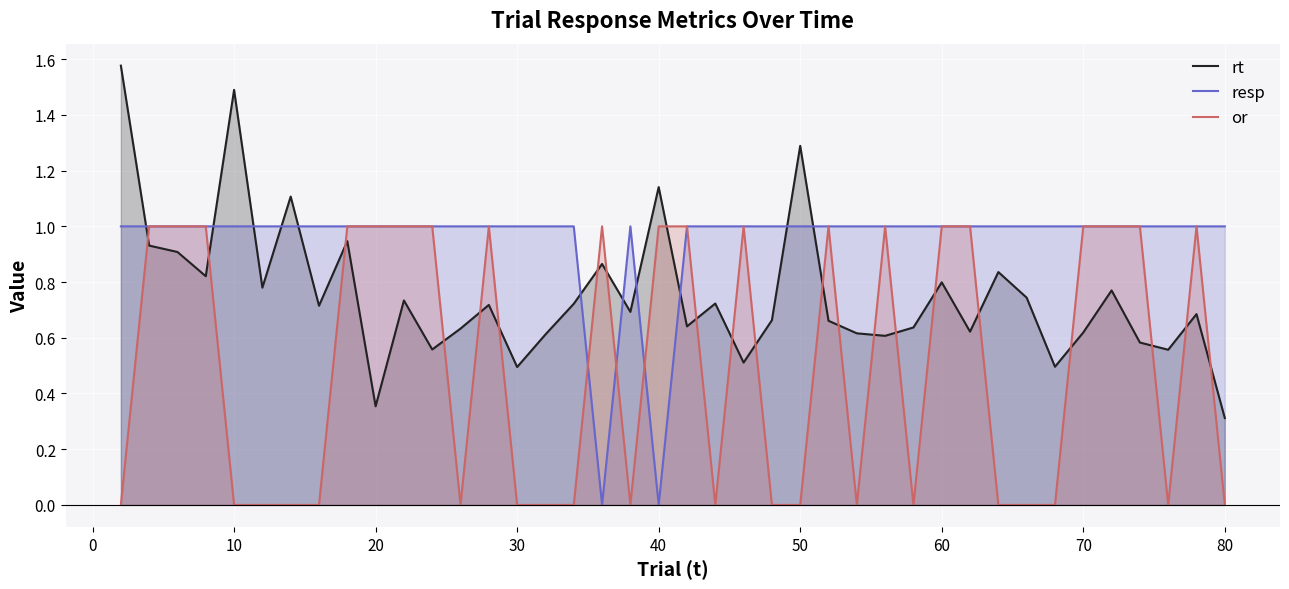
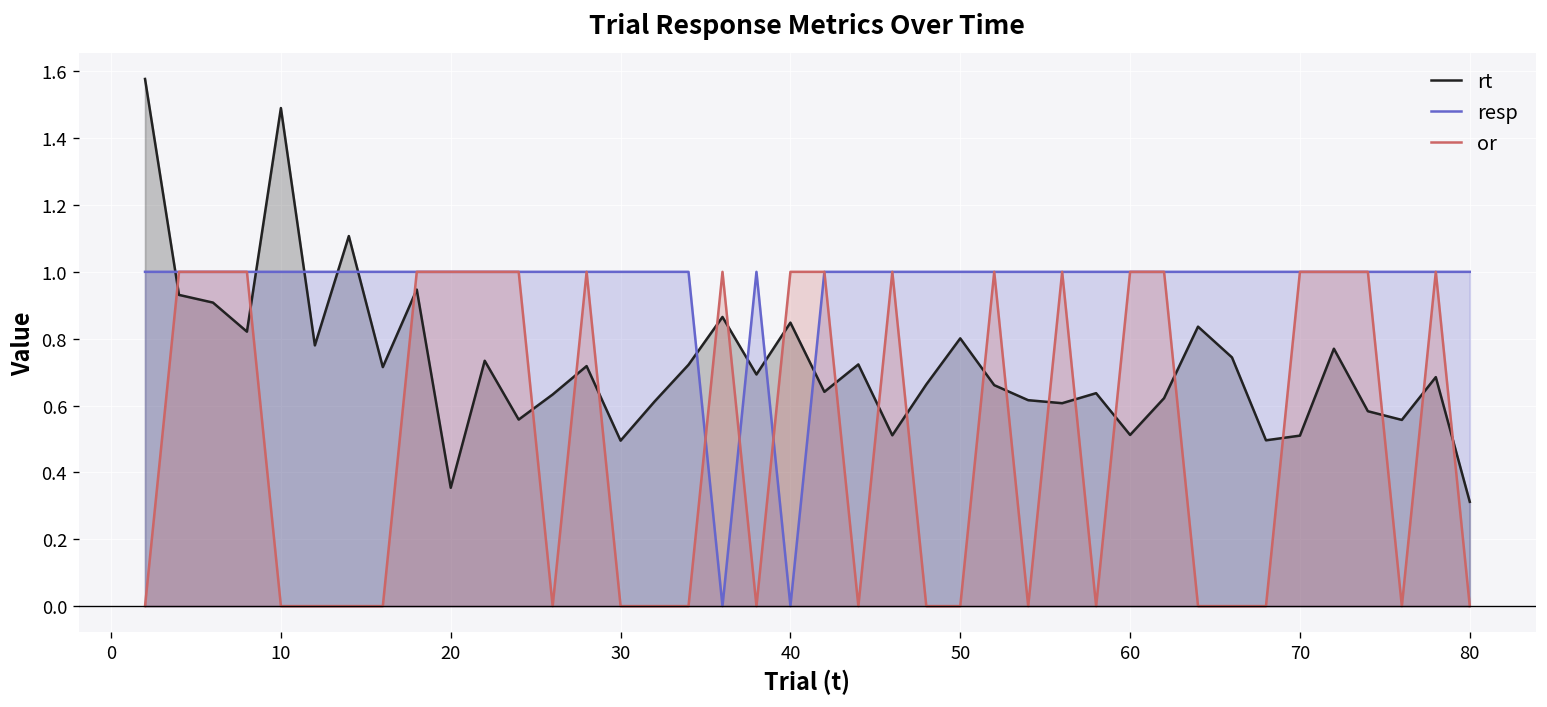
  {
    "rt": {
      "10": 1.49,
      "20": 0.35,
      "30": 0.50,
-     "40": 1.14,
-     "50": 1.29,
-     "60": 0.80,
-     "70": 0.62,
+     "40": 0.85,
+     "50": 0.80,
+     "60": 0.51,
+     "70": 0.51,
      "80": 0.31
    },
    "resp": {
      "10": 1.00,
      "30": 1.00,
      "40": 0.00,
      "50": 1.00,
      "80": 1.00
    },
    "or": {
      "10": 0.00,
      "30": 0.00,
      "40": 1.00,
      "50": 0.00,
      "80": 0.00
    }
  }
